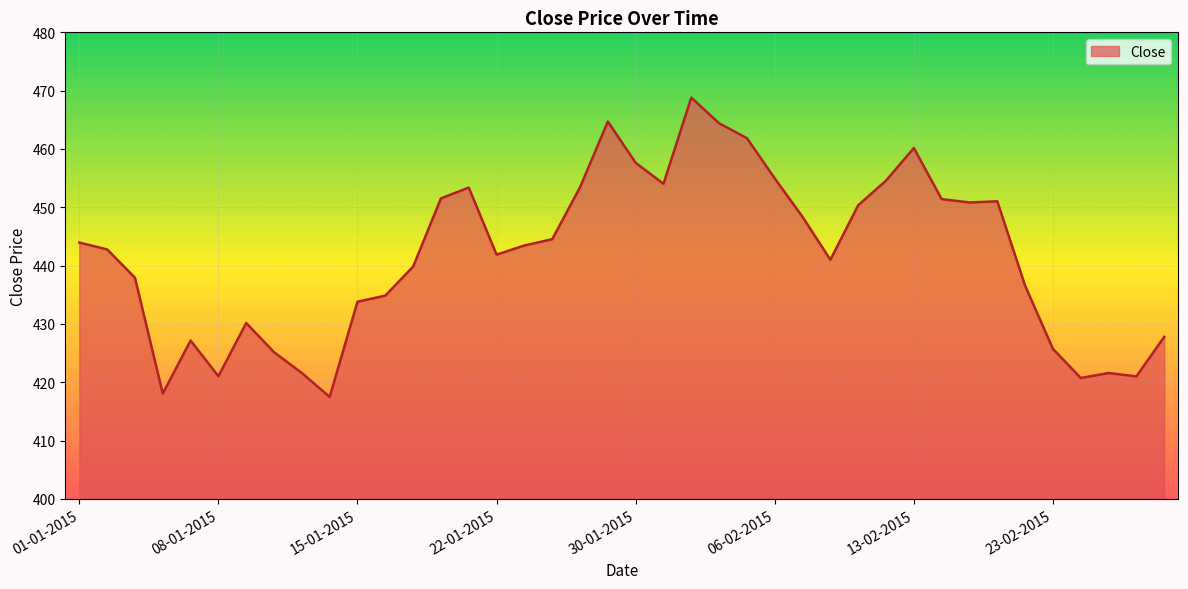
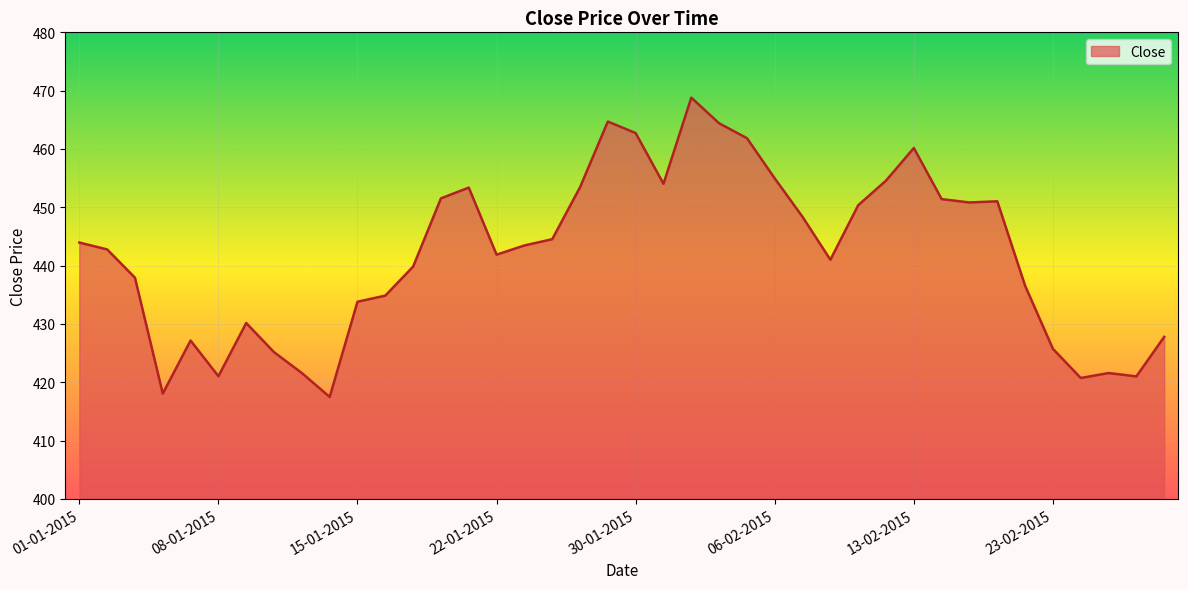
  {
    "01-01-2015": 444,
    "08-01-2015": 421,
    "15-01-2015": 434,
    "22-01-2015": 442,
-   "30-01-2015": 458,
+   "30-01-2015": 463,
    "06-02-2015": 455,
    "13-02-2015": 460,
    "23-02-2015": 426
  }
